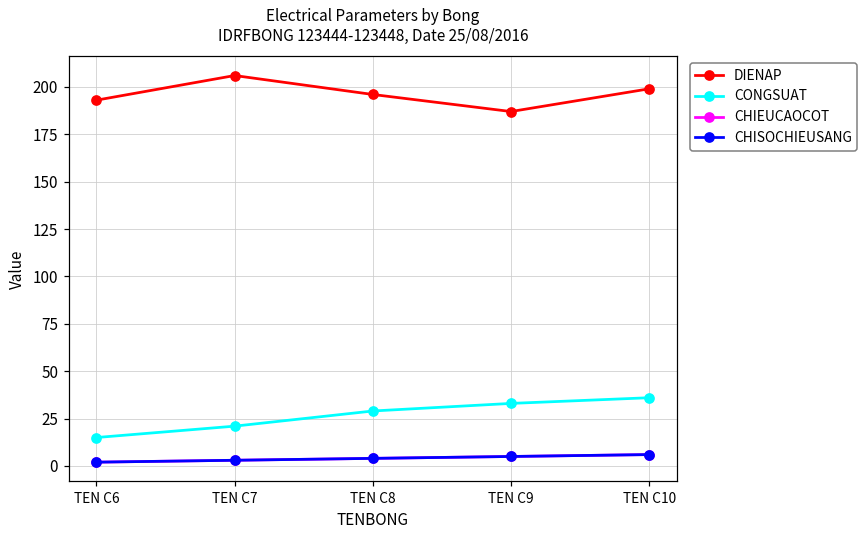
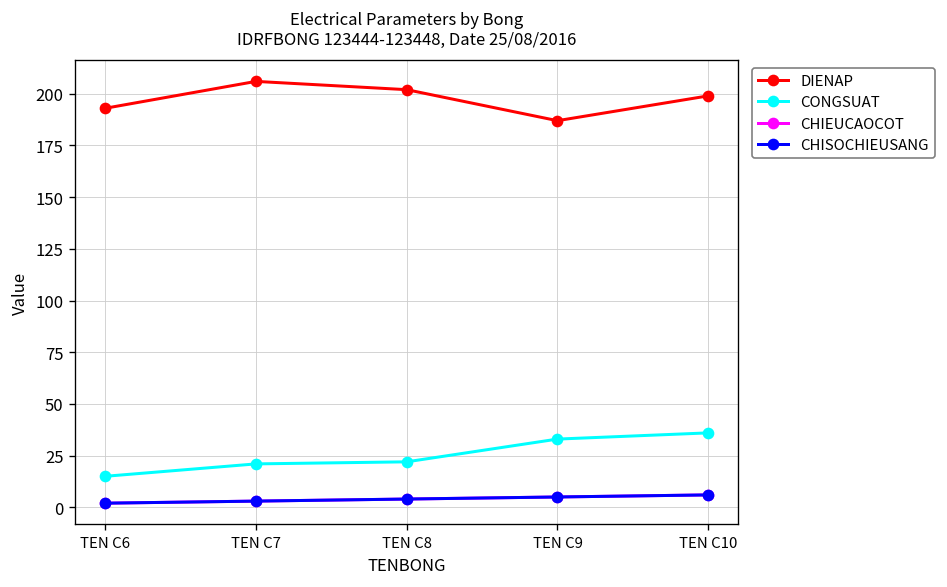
  {
    "DIENAP": {
      "TEN C6": 193,
      "TEN C7": 206,
-     "TEN C8": 196,
+     "TEN C8": 202,
      "TEN C9": 187,
      "TEN C10": 199
    },
    "CONGSUAT": {
      "TEN C6": 15,
      "TEN C7": 21,
-     "TEN C8": 29,
+     "TEN C8": 22,
      "TEN C9": 33,
      "TEN C10": 36
    },
    "CHISOCHIEUSANG": {
      "TEN C6": 2,
      "TEN C7": 3,
      "TEN C8": 4,
      "TEN C9": 5,
      "TEN C10": 6
    }
  }
